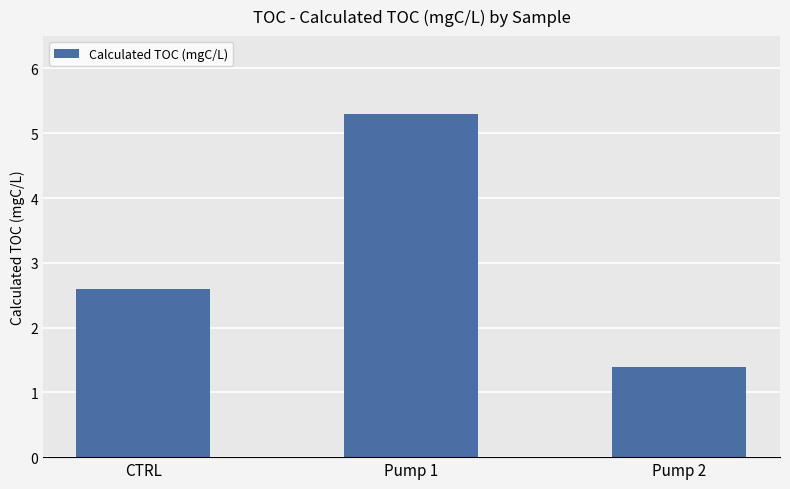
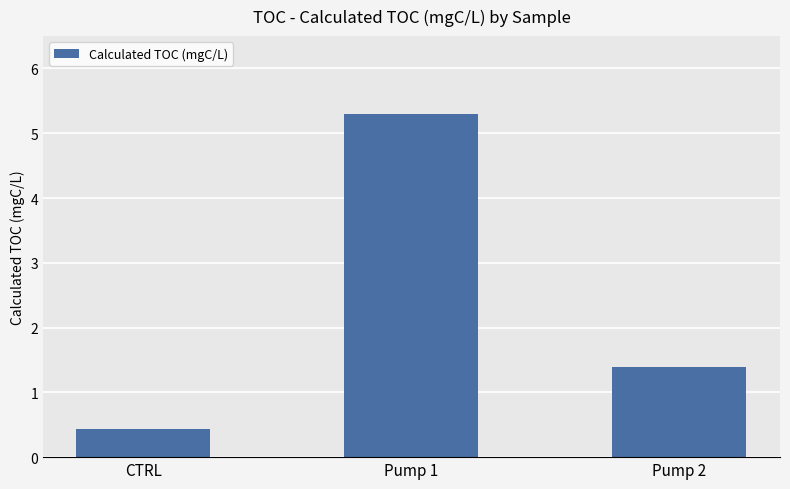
  {
-   "CTRL": 2.6,
+   "CTRL": 0.4,
    "Pump 1": 5.3,
    "Pump 2": 1.4
  }
